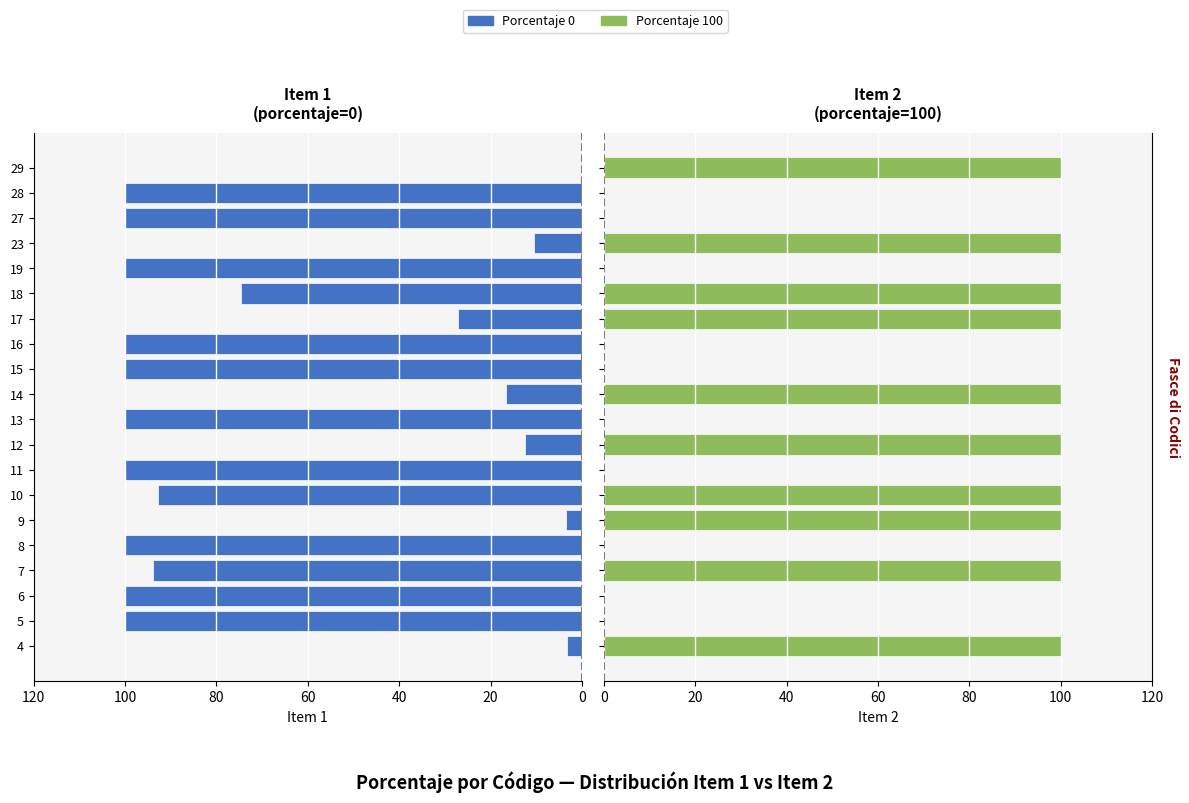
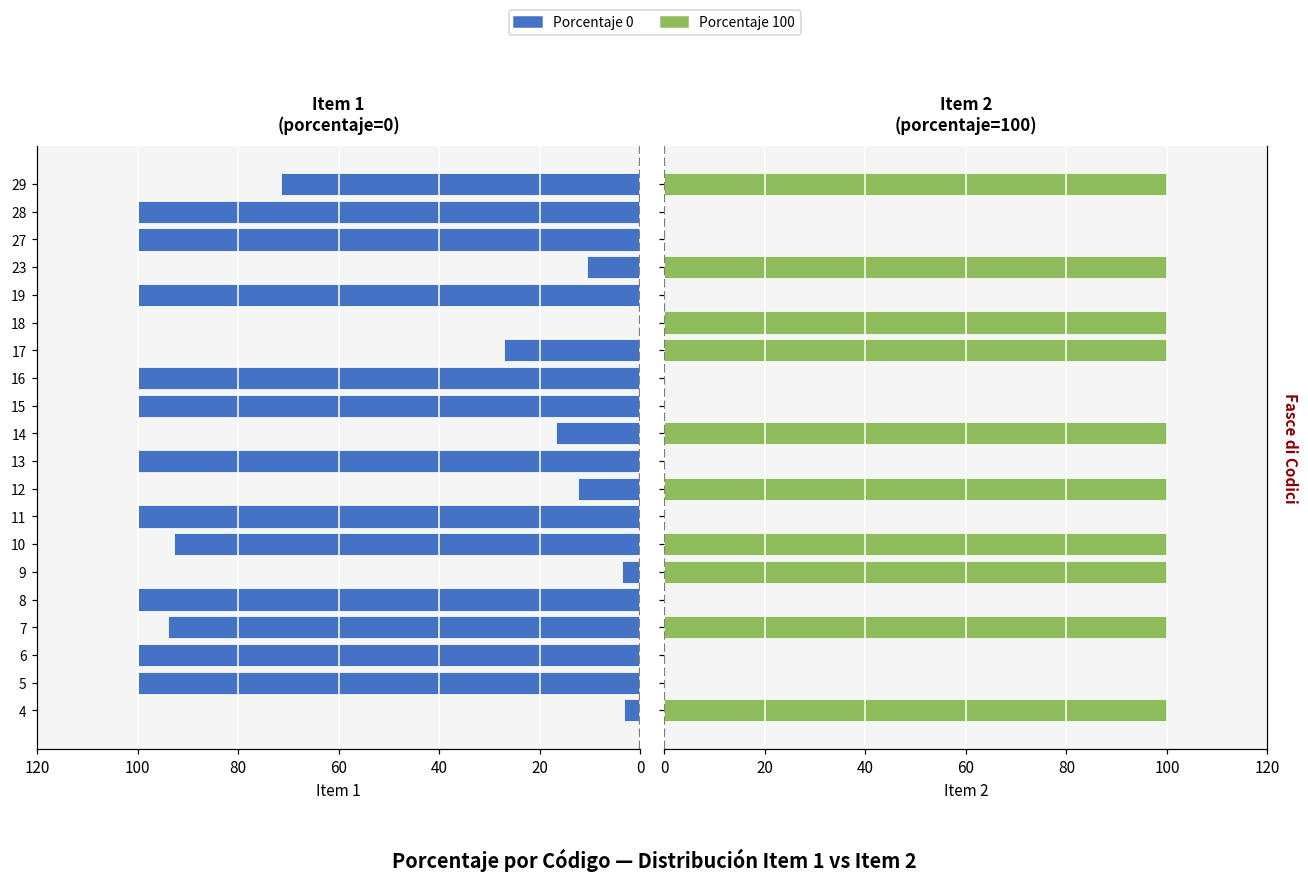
  {
    "Item 1 (porcentaje=0)": {
-     "29": 0,
+     "29": 72,
      "28": 100,
      "27": 100,
      "23": 11,
      "19": 100,
-     "18": 75,
+     "18": 0,
      "17": 27,
      "16": 100,
      "15": 100,
      "14": 17,
      "13": 100,
      "12": 12,
      "11": 100,
      "10": 93,
      "9": 4,
      "8": 100,
      "7": 94,
      "6": 100,
      "5": 100,
      "4": 3
    }
  }
